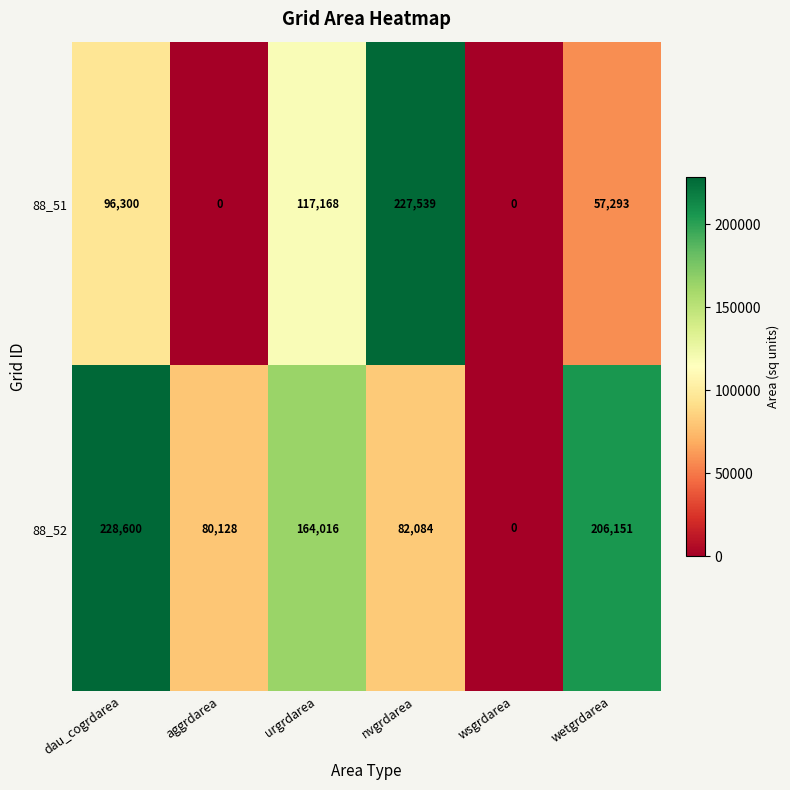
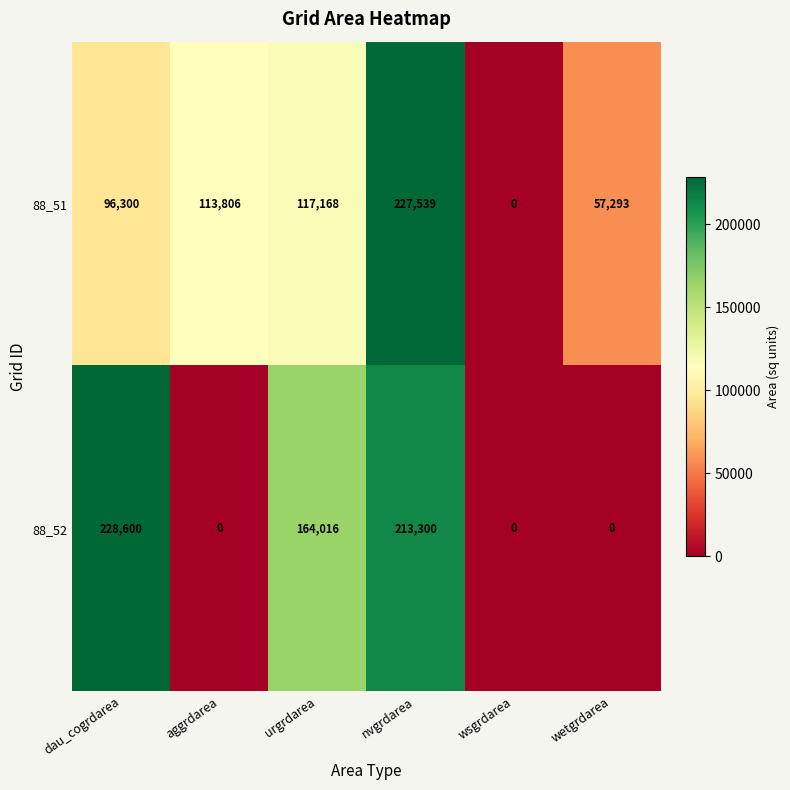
  {
    "88_51": {
      "dau_cogrdarea": "96,300",
-     "aggrdarea": "0",
+     "aggrdarea": "113,806",
      "urgrdarea": "117,168",
      "nvgrdarea": "227,539",
      "wsgrdarea": "0",
      "wetgrdarea": "57,293"
    },
    "88_52": {
      "dau_cogrdarea": "228,600",
-     "aggrdarea": "80,128",
+     "aggrdarea": "0",
      "urgrdarea": "164,016",
-     "nvgrdarea": "82,084",
+     "nvgrdarea": "213,300",
      "wsgrdarea": "0",
-     "wetgrdarea": "206,151"
+     "wetgrdarea": "0"
    }
  }
